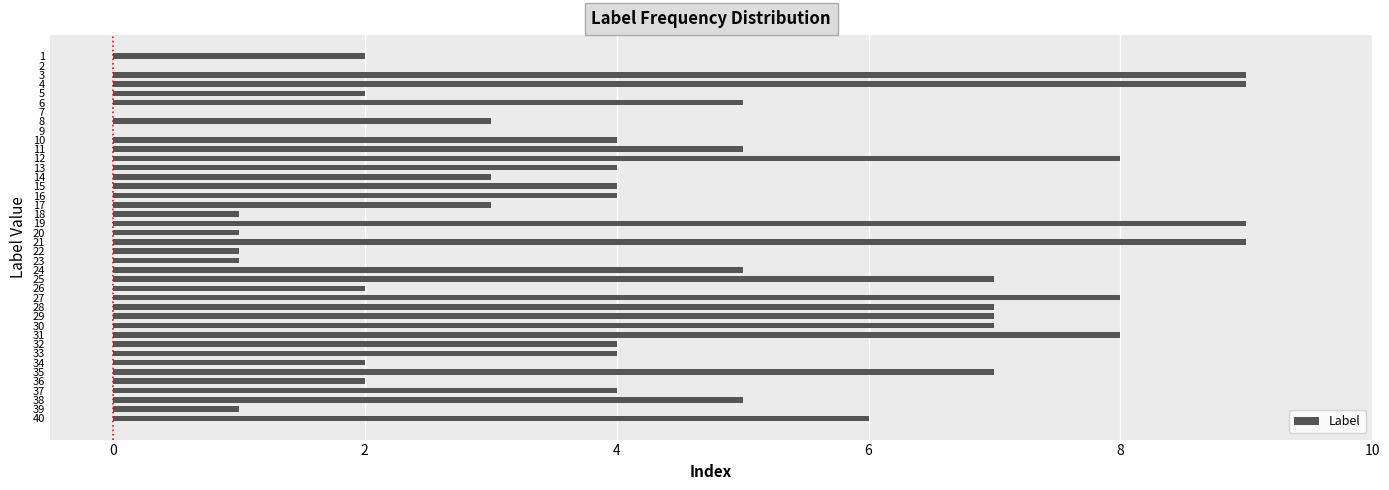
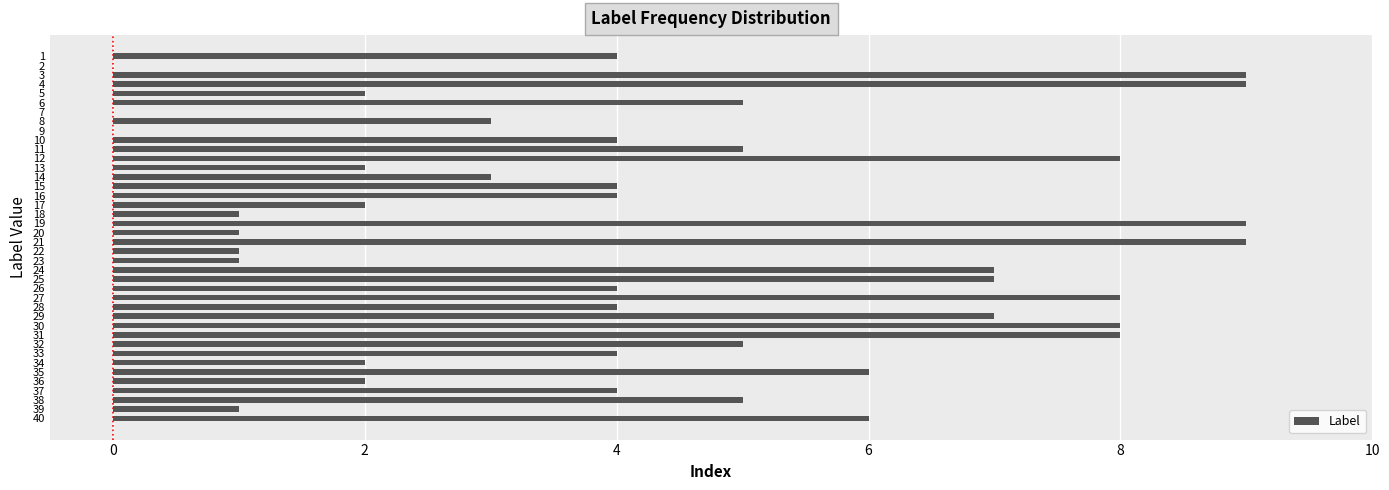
  {
-   "1": 2,
+   "1": 4,
    "2": 0,
    "3": 9,
    "4": 9,
    "5": 2,
    "6": 5,
    "7": 0,
    "8": 3,
    "9": 0,
    "10": 4,
    "11": 5,
    "12": 8,
-   "13": 4,
+   "13": 2,
    "14": 3,
    "15": 4,
    "16": 4,
-   "17": 3,
+   "17": 2,
    "18": 1,
    "19": 9,
    "20": 1,
    "21": 9,
    "22": 1,
    "23": 1,
-   "24": 5,
+   "24": 7,
    "25": 7,
-   "26": 2,
+   "26": 4,
    "27": 8,
-   "28": 7,
+   "28": 4,
    "29": 7,
-   "30": 7,
+   "30": 8,
    "31": 8,
-   "32": 4,
+   "32": 5,
    "33": 4,
    "34": 2,
-   "35": 7,
+   "35": 6,
    "36": 2,
    "37": 4,
    "38": 5,
    "39": 1,
    "40": 6
  }
